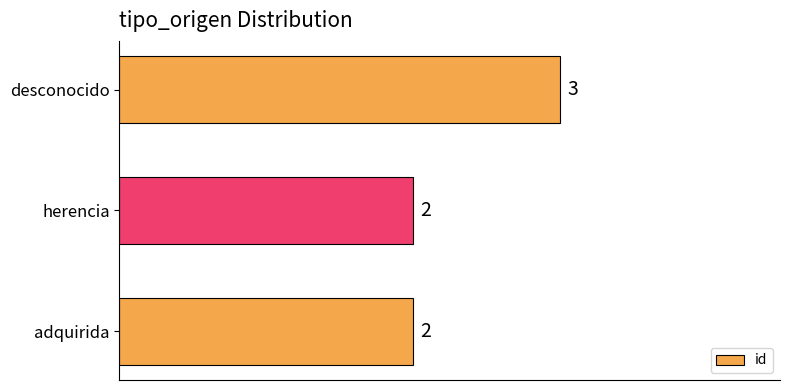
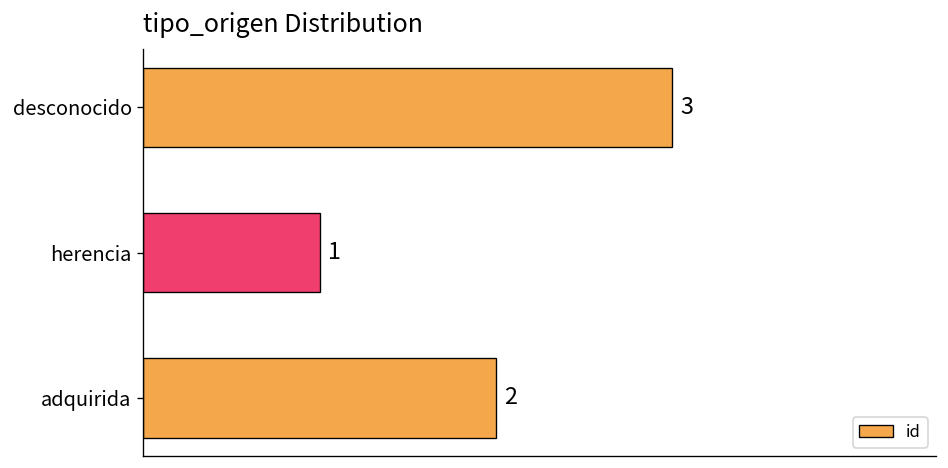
  {
    "desconocido": 3,
-   "herencia": 2,
+   "herencia": 1,
    "adquirida": 2
  }
